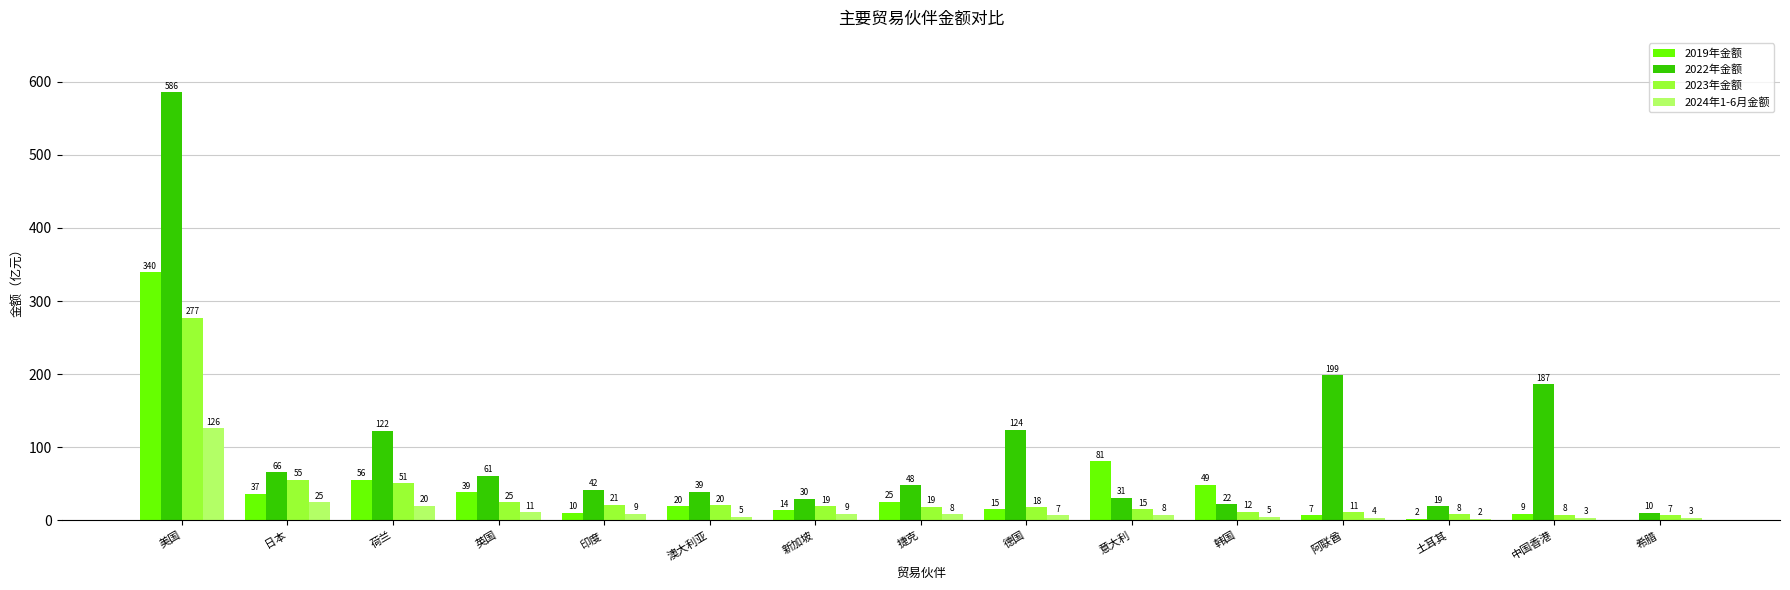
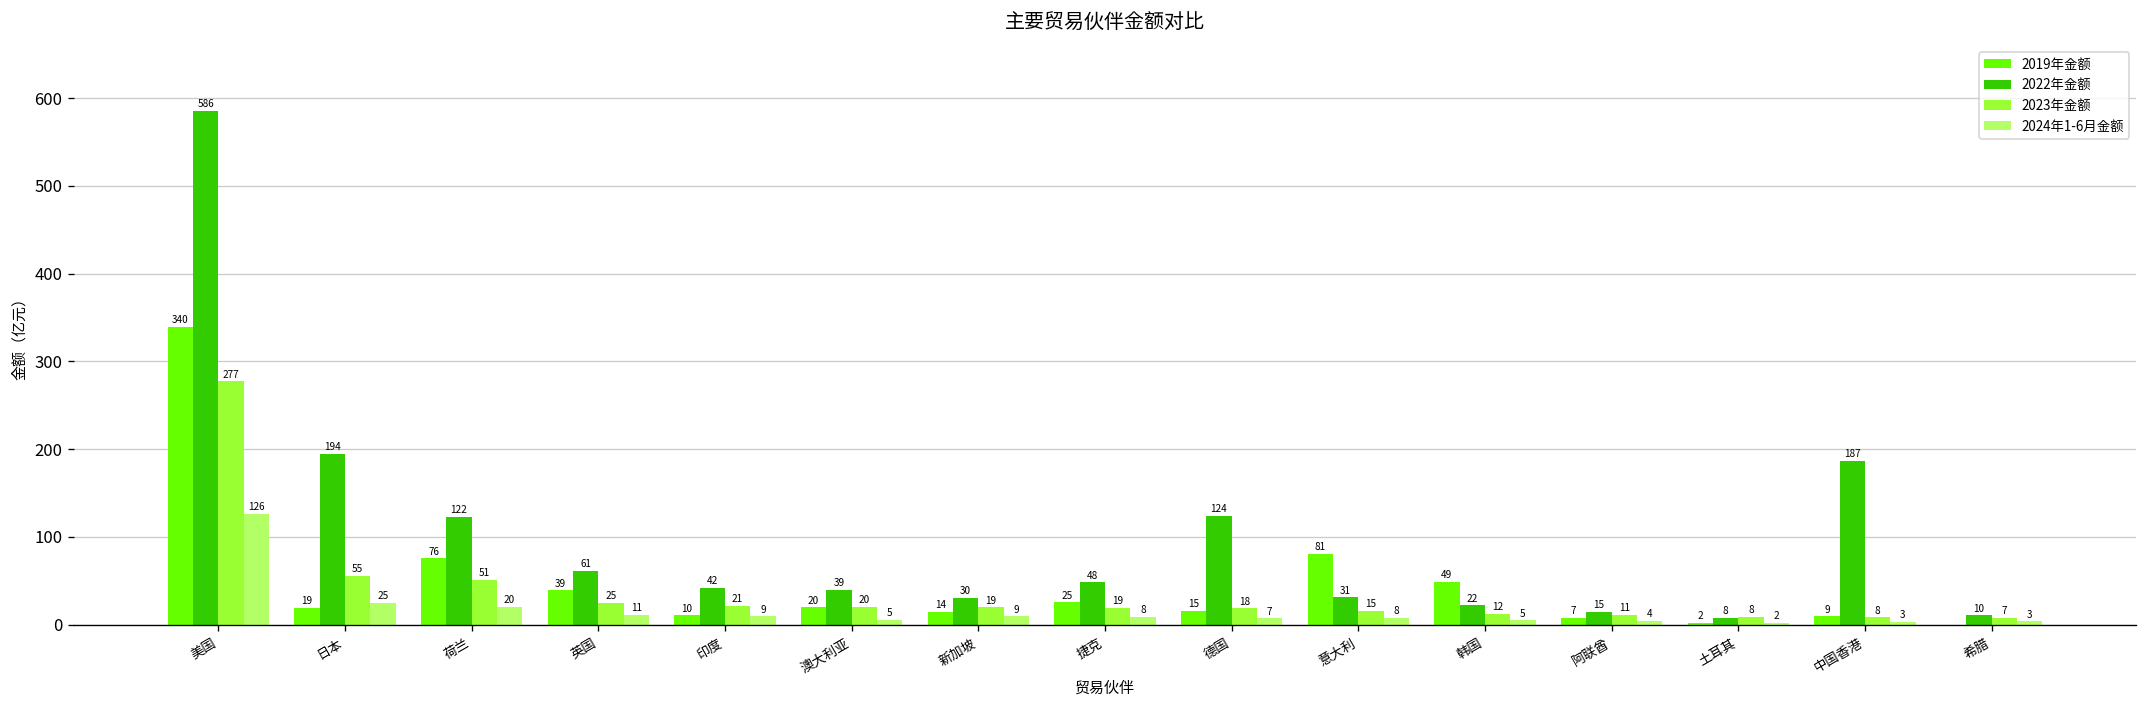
  {
    "2019年金额": {
      "美国": 340,
-     "日本": 37,
-     "荷兰": 56,
+     "日本": 19,
+     "荷兰": 76,
      "英国": 39,
      "印度": 10,
      "澳大利亚": 20,
      "新加坡": 14,
      "捷克": 25,
      "德国": 15,
      "意大利": 81,
      "韩国": 49,
      "阿联酋": 7,
      "土耳其": 2,
      "中国香港": 9
    },
    "2022年金额": {
      "美国": 586,
-     "日本": 66,
+     "日本": 194,
      "荷兰": 122,
      "英国": 61,
      "印度": 42,
      "澳大利亚": 39,
      "新加坡": 30,
      "捷克": 48,
      "德国": 124,
      "意大利": 31,
      "韩国": 22,
-     "阿联酋": 199,
-     "土耳其": 19,
+     "阿联酋": 15,
+     "土耳其": 8,
      "中国香港": 187,
      "希腊": 10
    }
  }
